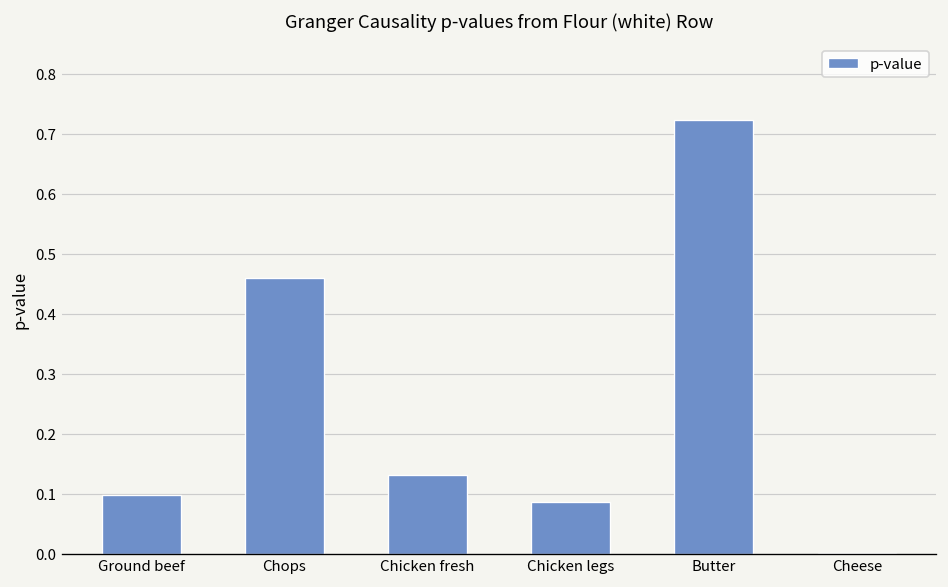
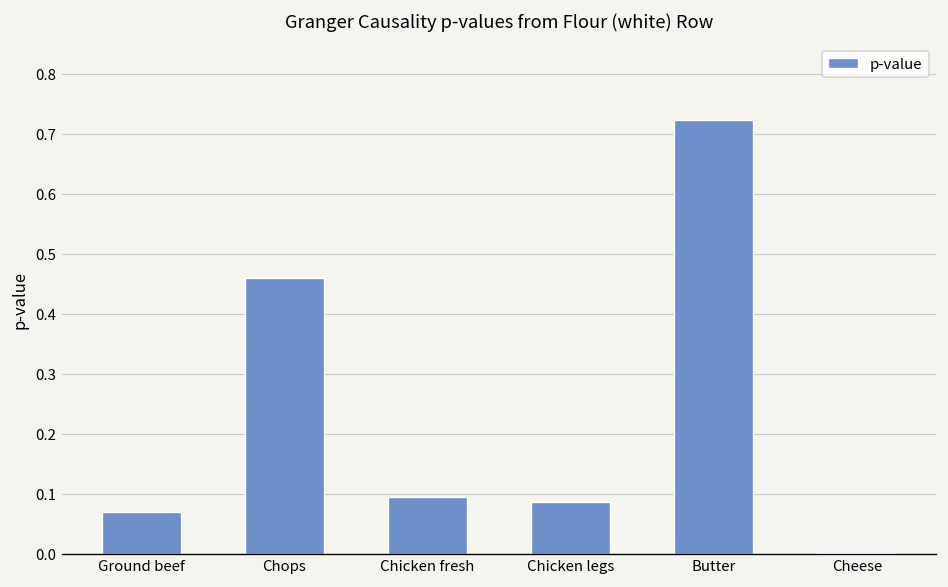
  {
-   "Ground beef": 0.10,
+   "Ground beef": 0.07,
    "Chops": 0.46,
-   "Chicken fresh": 0.13,
+   "Chicken fresh": 0.09,
    "Chicken legs": 0.09,
    "Butter": 0.72
  }
